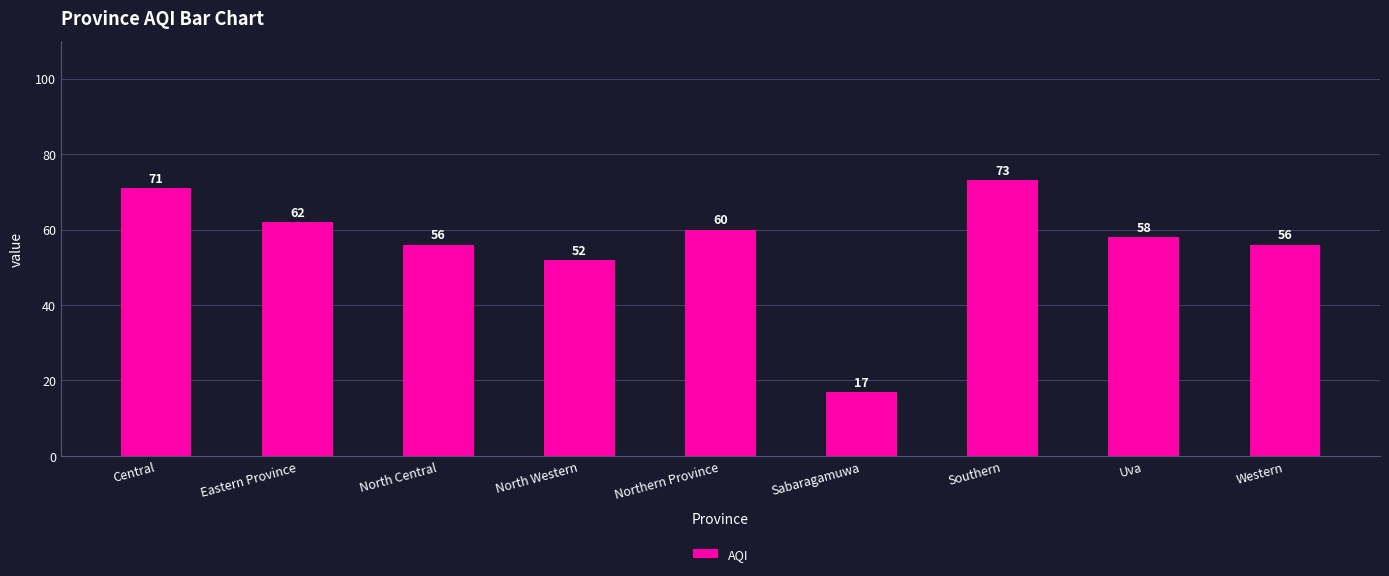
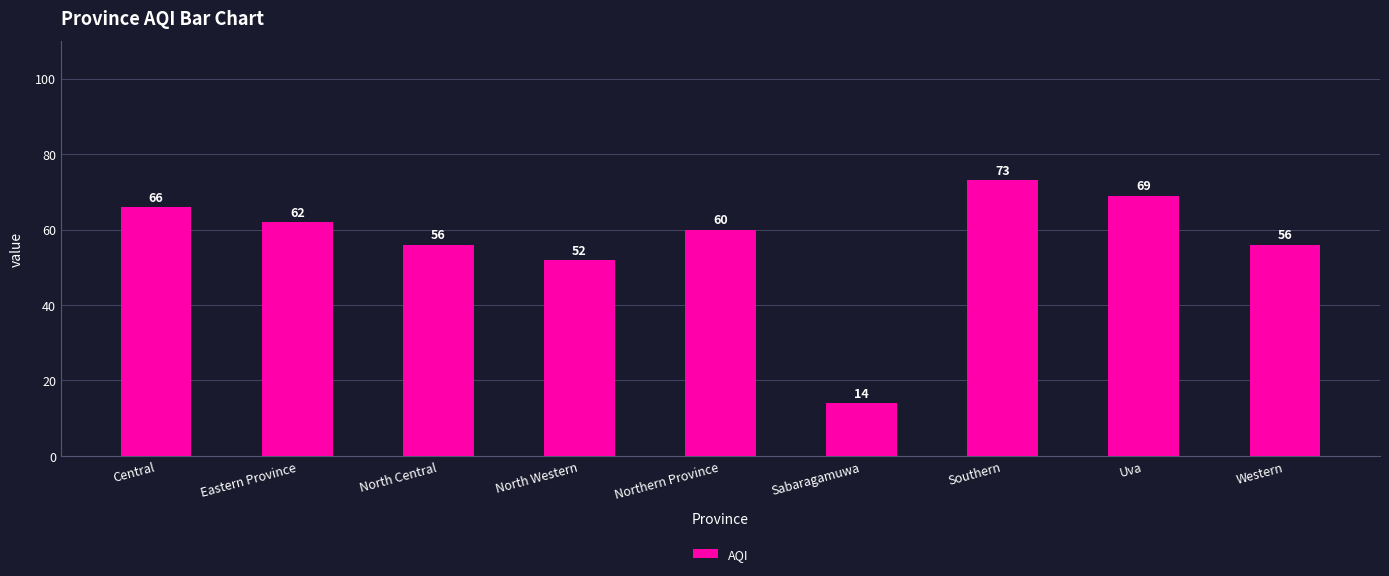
  {
-   "Central": 71,
+   "Central": 66,
    "Eastern Province": 62,
    "North Central": 56,
    "North Western": 52,
    "Northern Province": 60,
-   "Sabaragamuwa": 17,
+   "Sabaragamuwa": 14,
    "Southern": 73,
-   "Uva": 58,
+   "Uva": 69,
    "Western": 56
  }
